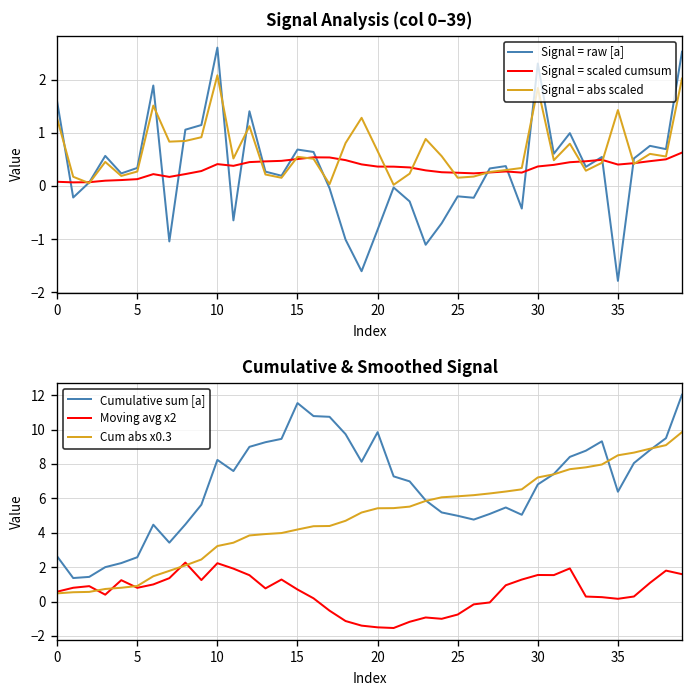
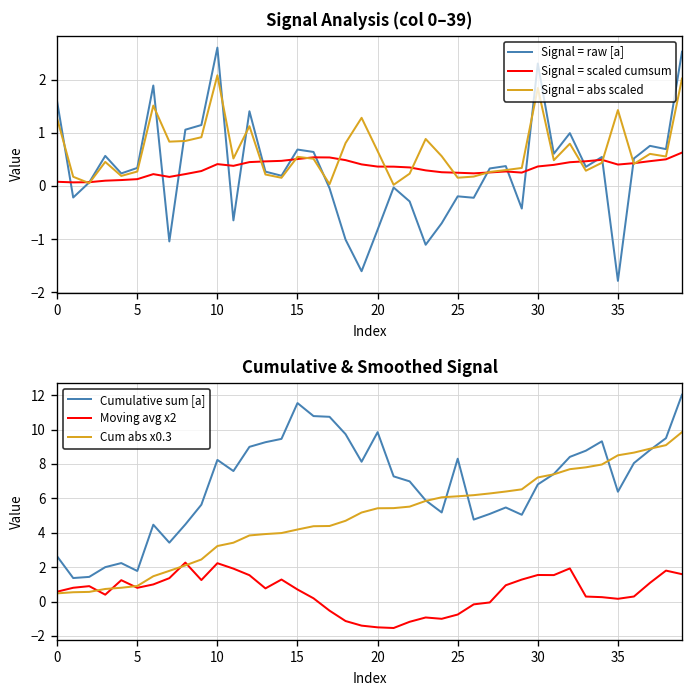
  {
    "Signal Analysis (col 0–39)": {
      "Signal = raw [a]": {
        "0": 1.6,
        "5": 0.3,
        "10": 2.6,
        "15": 0.7,
        "20": -0.8,
        "25": -0.2,
        "35": -1.8
      },
      "Signal = scaled cumsum": {
        "0": 0.1,
        "5": 0.1,
        "10": 0.4,
        "20": 0.4,
        "25": 0.2,
        "30": 0.4,
        "35": 0.4
      },
      "Signal = abs scaled": {
        "0": 1.3,
        "5": 0.3,
        "10": 2.1,
        "20": 0.7,
        "25": 0.2,
        "35": 1.4
      }
    },
    "Cumulative & Smoothed Signal": {
      "Cumulative sum [a]": {
        "0": 2.6,
-       "5": 2.6,
+       "5": 1.8,
        "10": 8.2,
        "15": 11.5,
        "20": 9.8,
-       "25": 5.0,
+       "25": 8.3,
        "30": 6.8,
        "35": 6.4
      },
      "Moving avg x2": {
        "10": 2.2,
        "15": 0.7,
        "20": -1.5,
        "25": -0.8,
        "30": 1.5,
        "35": 0.2
      },
      "Cum abs x0.3": {
        "10": 3.2,
        "15": 4.2,
        "20": 5.4,
        "25": 6.1,
        "30": 7.2,
        "35": 8.5
      }
    }
  }
